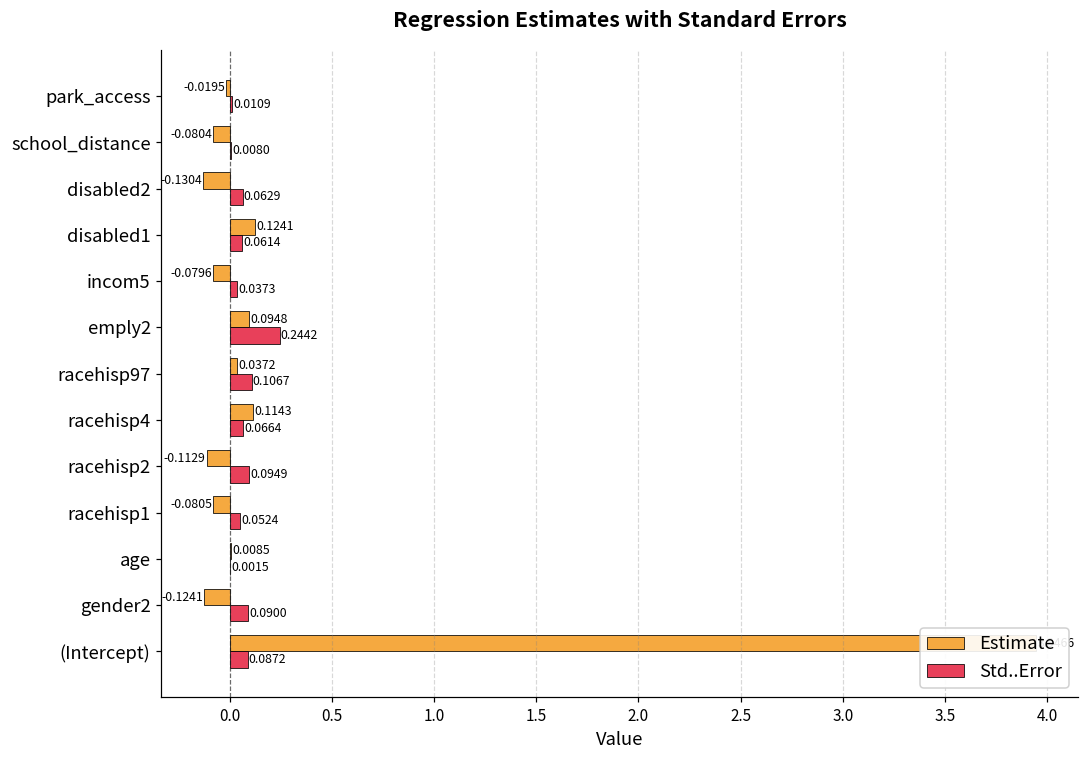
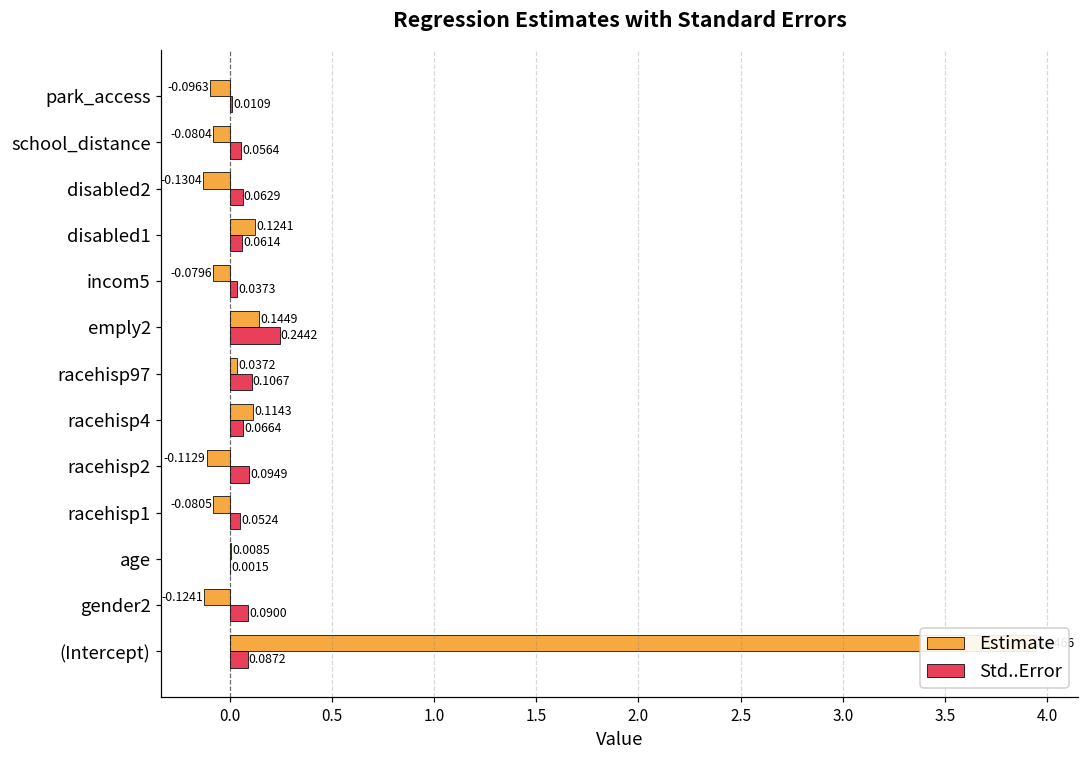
  {
    "Estimate": {
-     "park_access": -0.0195,
+     "park_access": -0.0963,
      "school_distance": -0.0804,
      "disabled2": -0.1304,
      "disabled1": 0.1241,
      "incom5": -0.0796,
-     "emply2": 0.0948,
+     "emply2": 0.1449,
      "racehisp97": 0.0372,
      "racehisp4": 0.1143,
      "racehisp2": -0.1129,
      "racehisp1": -0.0805,
      "age": 0.0085,
      "gender2": -0.1241
    },
    "Std..Error": {
      "park_access": 0.0109,
-     "school_distance": 0.0080,
+     "school_distance": 0.0564,
      "disabled2": 0.0629,
      "disabled1": 0.0614,
      "incom5": 0.0373,
      "emply2": 0.2442,
      "racehisp97": 0.1067,
      "racehisp4": 0.0664,
      "racehisp2": 0.0949,
      "racehisp1": 0.0524,
      "age": 0.0015,
      "gender2": 0.0900,
      "(Intercept)": 0.0872
    }
  }
